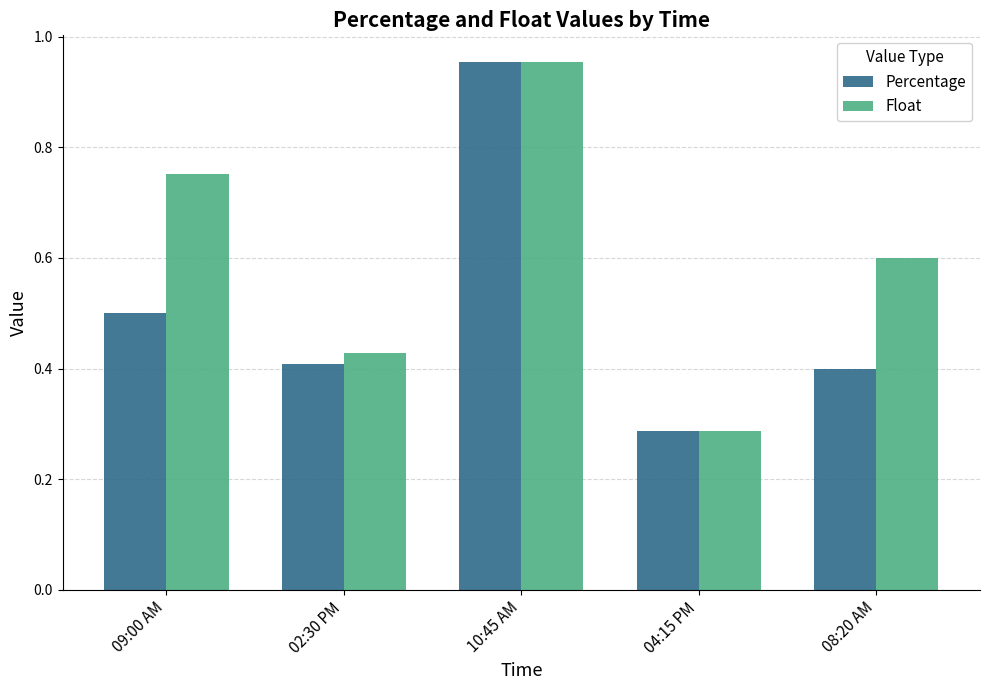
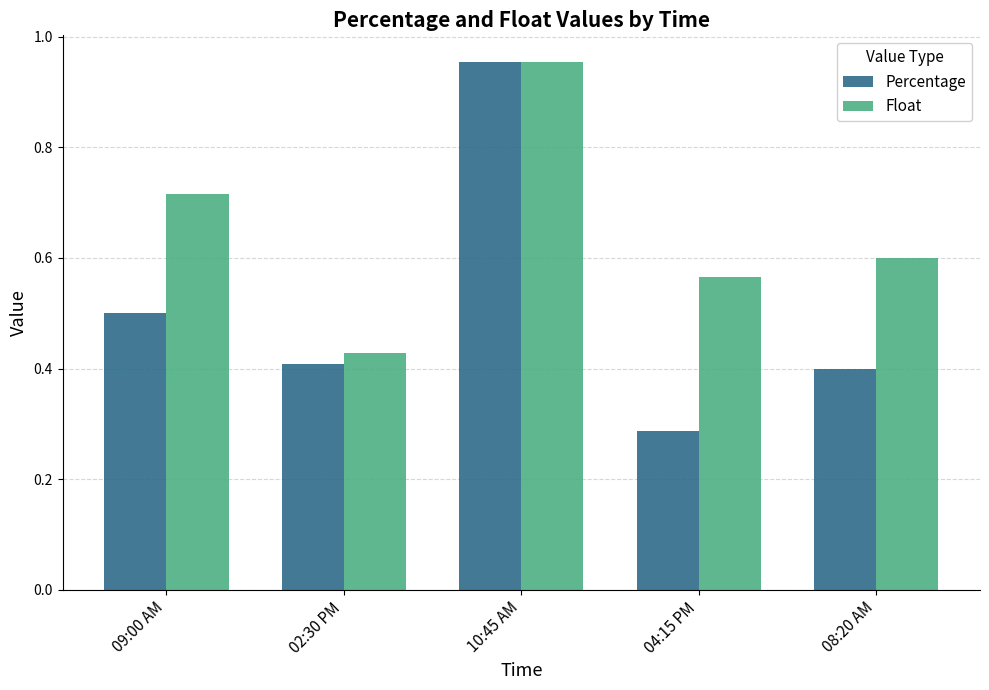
  {
    "Percentage": {
      "09:00 AM": 0.50,
      "02:30 PM": 0.41,
      "10:45 AM": 0.96,
      "04:15 PM": 0.29,
      "08:20 AM": 0.40
    },
    "Float": {
-     "09:00 AM": 0.75,
+     "09:00 AM": 0.72,
      "02:30 PM": 0.43,
      "10:45 AM": 0.96,
-     "04:15 PM": 0.29,
+     "04:15 PM": 0.57,
      "08:20 AM": 0.60
    }
  }
